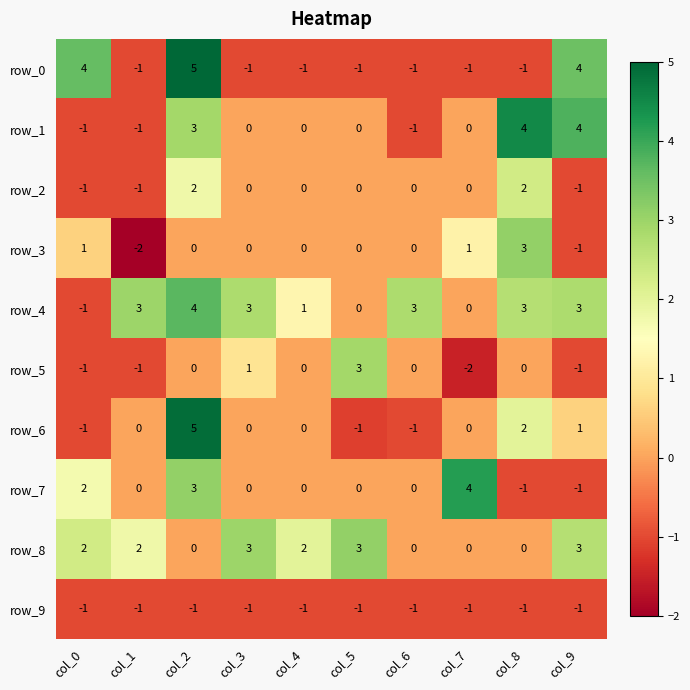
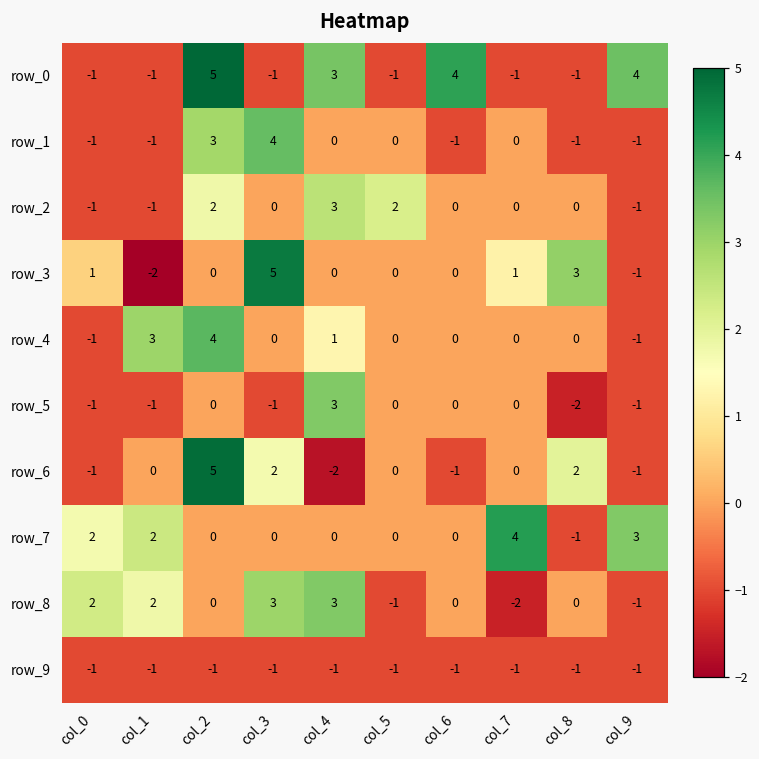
  {
    "row_0": {
-     "col_0": 4,
+     "col_0": -1,
      "col_1": -1,
      "col_2": 5,
      "col_3": -1,
-     "col_4": -1,
+     "col_4": 3,
      "col_5": -1,
-     "col_6": -1,
+     "col_6": 4,
      "col_7": -1,
      "col_8": -1,
      "col_9": 4
    },
    "row_1": {
      "col_0": -1,
      "col_1": -1,
      "col_2": 3,
-     "col_3": 0,
+     "col_3": 4,
      "col_4": 0,
      "col_5": 0,
      "col_6": -1,
      "col_7": 0,
-     "col_8": 4,
-     "col_9": 4
+     "col_8": -1,
+     "col_9": -1
    },
    "row_2": {
      "col_0": -1,
      "col_1": -1,
      "col_2": 2,
      "col_3": 0,
-     "col_4": 0,
-     "col_5": 0,
+     "col_4": 3,
+     "col_5": 2,
      "col_6": 0,
      "col_7": 0,
-     "col_8": 2,
+     "col_8": 0,
      "col_9": -1
    },
    "row_3": {
      "col_0": 1,
      "col_1": -2,
      "col_2": 0,
-     "col_3": 0,
+     "col_3": 5,
      "col_4": 0,
      "col_5": 0,
      "col_6": 0,
      "col_7": 1,
      "col_8": 3,
      "col_9": -1
    },
    "row_4": {
      "col_0": -1,
      "col_1": 3,
      "col_2": 4,
-     "col_3": 3,
+     "col_3": 0,
      "col_4": 1,
      "col_5": 0,
-     "col_6": 3,
+     "col_6": 0,
      "col_7": 0,
-     "col_8": 3,
-     "col_9": 3
+     "col_8": 0,
+     "col_9": -1
    },
    "row_5": {
      "col_0": -1,
      "col_1": -1,
      "col_2": 0,
-     "col_3": 1,
-     "col_4": 0,
-     "col_5": 3,
+     "col_3": -1,
+     "col_4": 3,
+     "col_5": 0,
      "col_6": 0,
-     "col_7": -2,
-     "col_8": 0,
+     "col_7": 0,
+     "col_8": -2,
      "col_9": -1
    },
    "row_6": {
      "col_0": -1,
      "col_1": 0,
      "col_2": 5,
-     "col_3": 0,
-     "col_4": 0,
-     "col_5": -1,
+     "col_3": 2,
+     "col_4": -2,
+     "col_5": 0,
      "col_6": -1,
      "col_7": 0,
      "col_8": 2,
-     "col_9": 1
+     "col_9": -1
    },
    "row_7": {
      "col_0": 2,
-     "col_1": 0,
-     "col_2": 3,
+     "col_1": 2,
+     "col_2": 0,
      "col_3": 0,
      "col_4": 0,
      "col_5": 0,
      "col_6": 0,
      "col_7": 4,
      "col_8": -1,
-     "col_9": -1
+     "col_9": 3
    },
    "row_8": {
      "col_0": 2,
      "col_1": 2,
      "col_2": 0,
      "col_3": 3,
-     "col_4": 2,
-     "col_5": 3,
+     "col_4": 3,
+     "col_5": -1,
      "col_6": 0,
-     "col_7": 0,
+     "col_7": -2,
      "col_8": 0,
-     "col_9": 3
+     "col_9": -1
    },
    "row_9": {
      "col_0": -1,
      "col_1": -1,
      "col_2": -1,
      "col_3": -1,
      "col_4": -1,
      "col_5": -1,
      "col_6": -1,
      "col_7": -1,
      "col_8": -1,
      "col_9": -1
    }
  }
